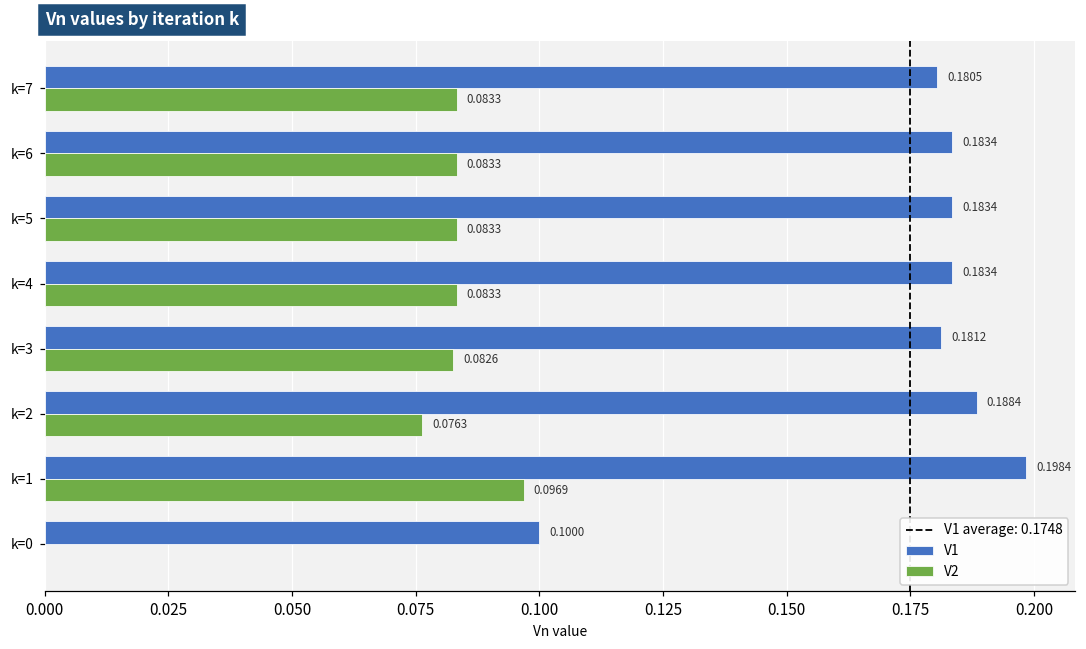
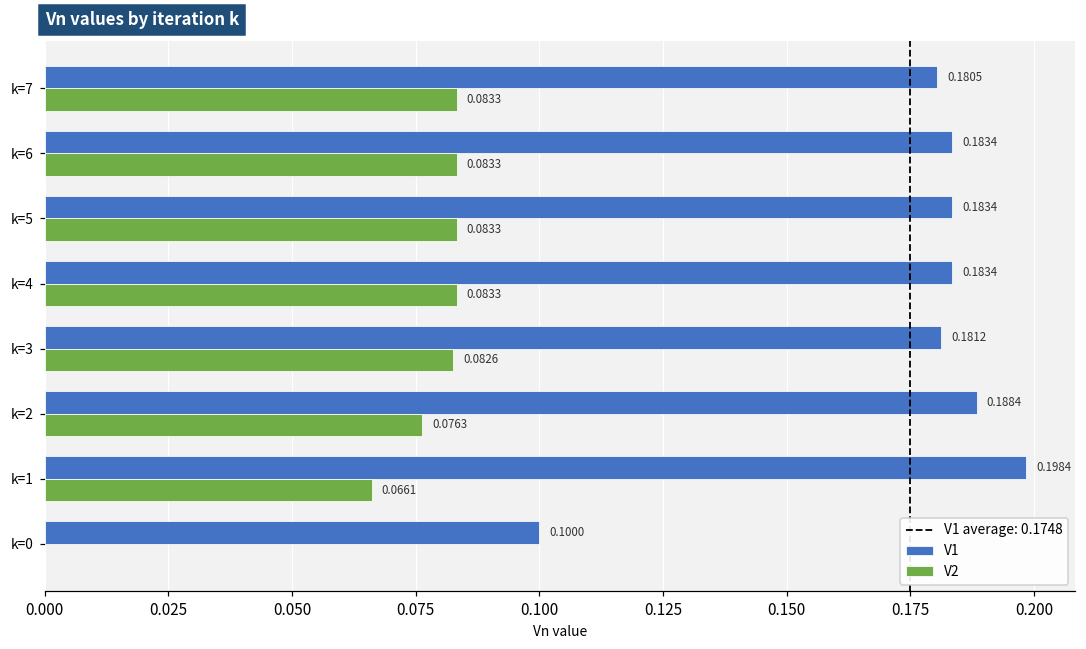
  {
    "V1": {
      "k=7": 0.1805,
      "k=6": 0.1834,
      "k=5": 0.1834,
      "k=4": 0.1834,
      "k=3": 0.1812,
      "k=2": 0.1884,
      "k=1": 0.1984,
      "k=0": 0.1000
    },
    "V2": {
      "k=7": 0.0833,
      "k=6": 0.0833,
      "k=5": 0.0833,
      "k=4": 0.0833,
      "k=3": 0.0826,
      "k=2": 0.0763,
-     "k=1": 0.0969
+     "k=1": 0.0661
    }
  }
